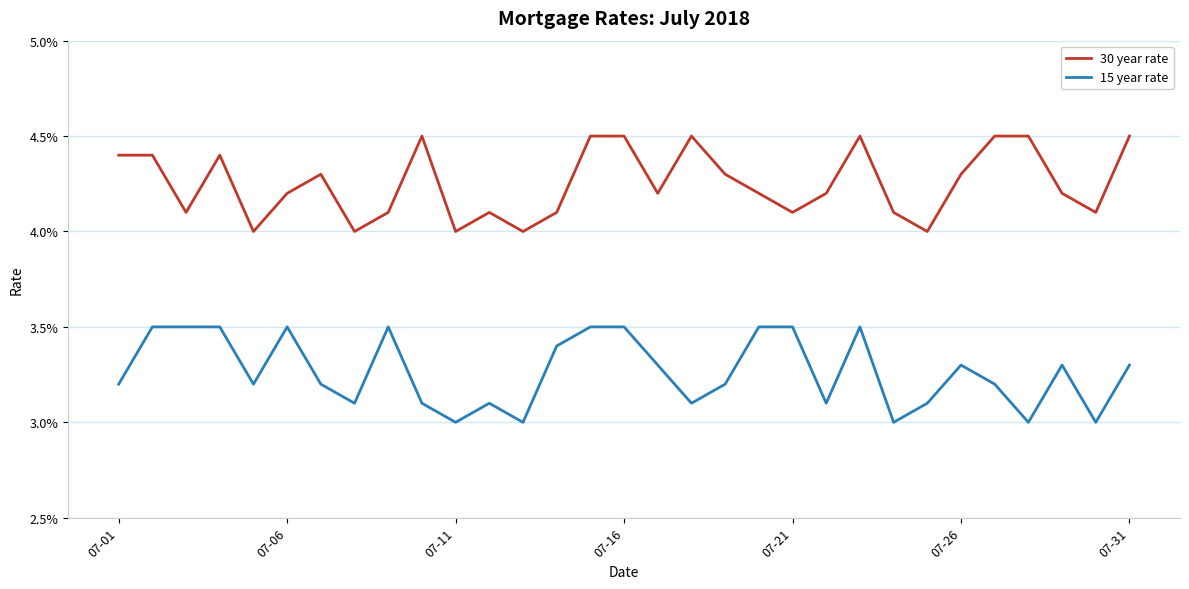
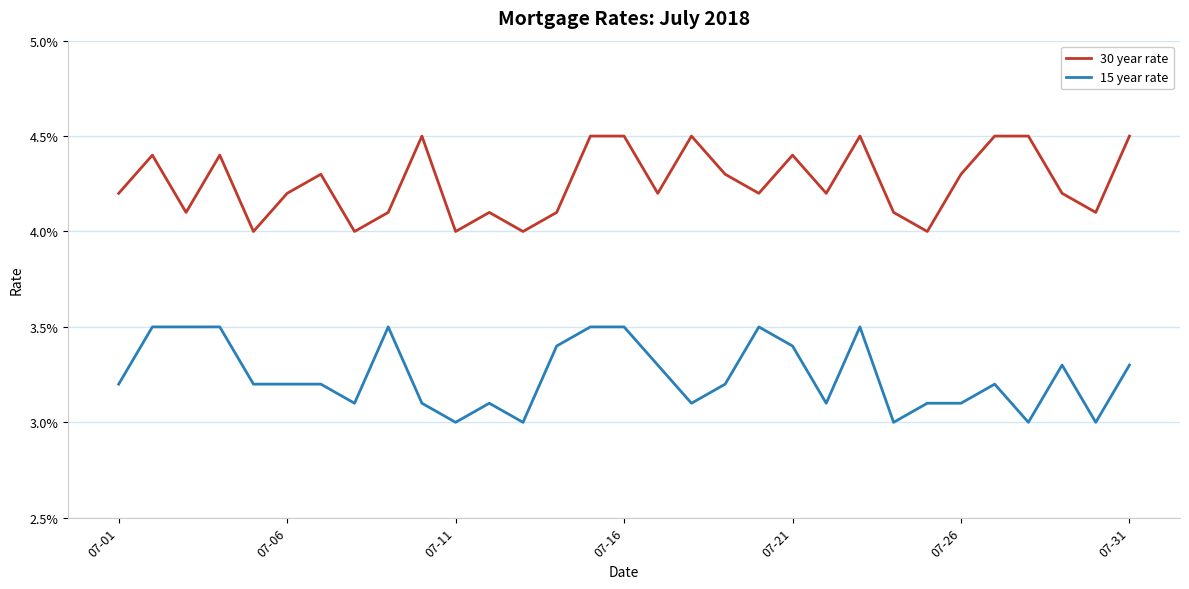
  {
    "30 year rate": {
-     "07-01": "4.40%",
+     "07-01": "4.20%",
      "07-06": "4.20%",
      "07-11": "4.00%",
      "07-16": "4.50%",
-     "07-21": "4.10%",
+     "07-21": "4.40%",
      "07-26": "4.30%",
      "07-31": "4.50%"
    },
    "15 year rate": {
      "07-01": "3.20%",
-     "07-06": "3.50%",
+     "07-06": "3.20%",
      "07-11": "3.00%",
      "07-16": "3.50%",
-     "07-21": "3.50%",
-     "07-26": "3.30%",
+     "07-21": "3.40%",
+     "07-26": "3.10%",
      "07-31": "3.30%"
    }
  }
